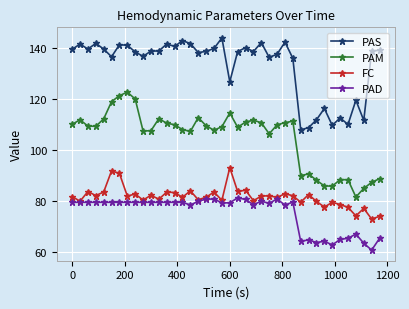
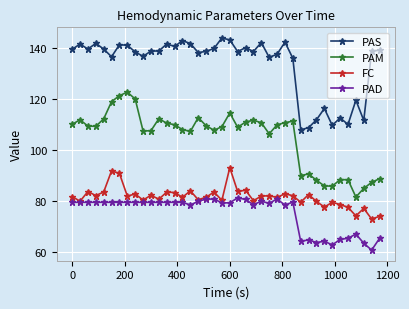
  {
    "PAS": {
      "0": 140,
-     "600": 127
+     "600": 143
    },
    "PAM": {
      "0": 110,
      "600": 115
    },
    "FC": {
      "0": 82,
      "600": 93
    },
    "PAD": {
      "0": 79,
      "600": 79
    }
  }
